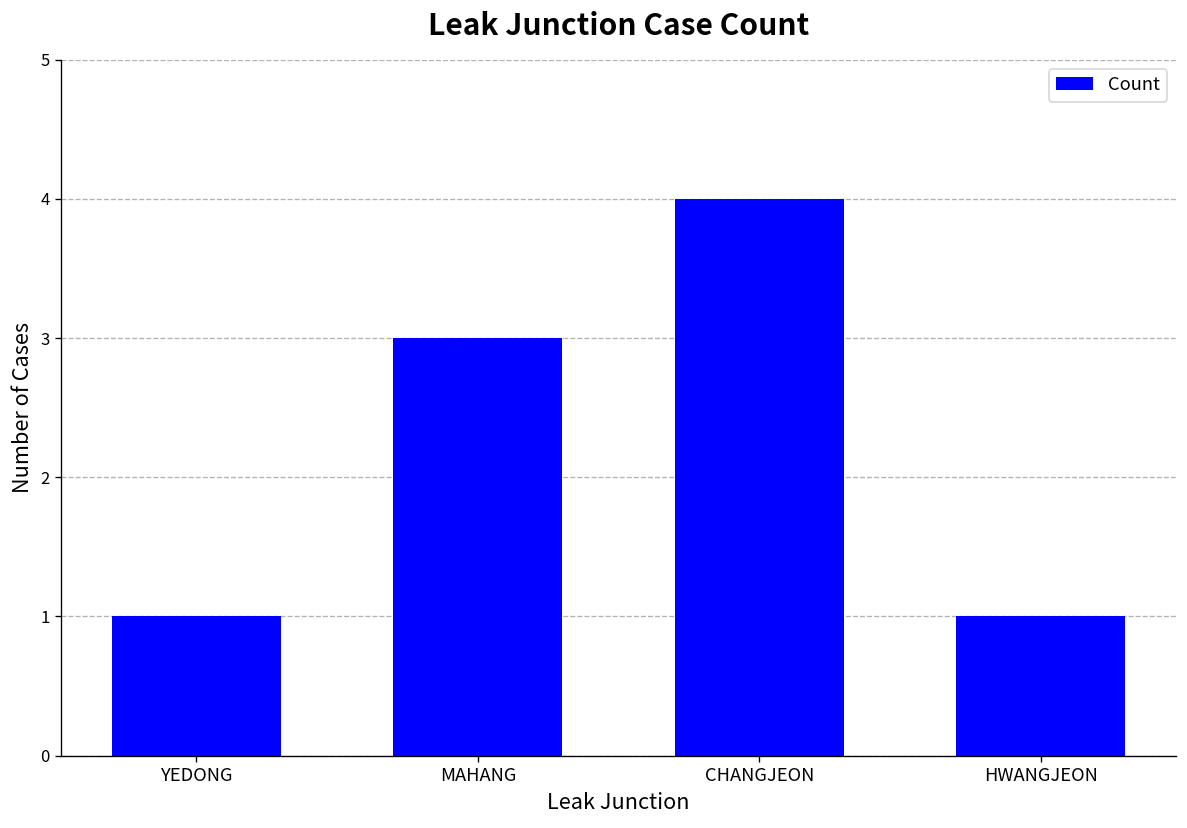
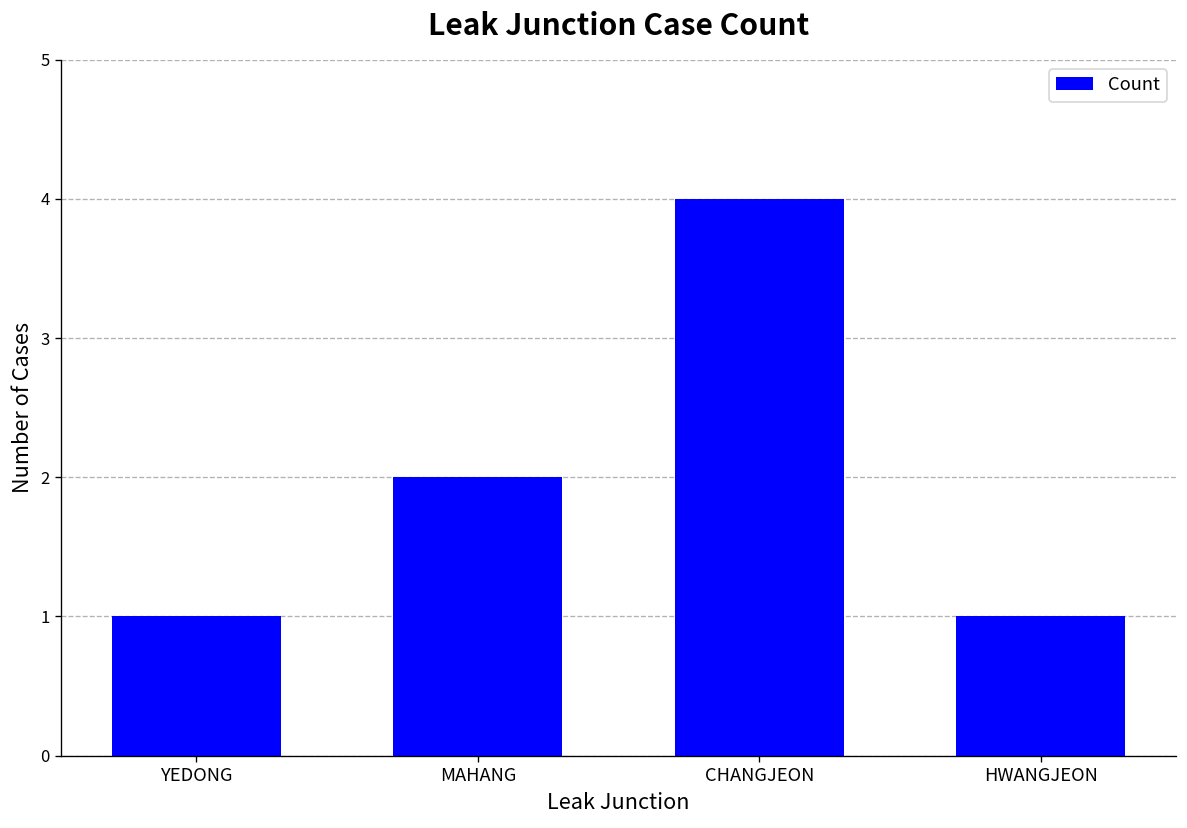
  {
    "YEDONG": 1,
-   "MAHANG": 3,
+   "MAHANG": 2,
    "CHANGJEON": 4,
    "HWANGJEON": 1
  }
